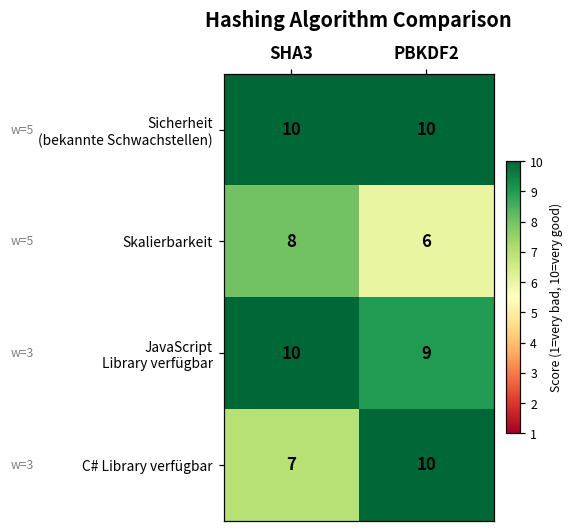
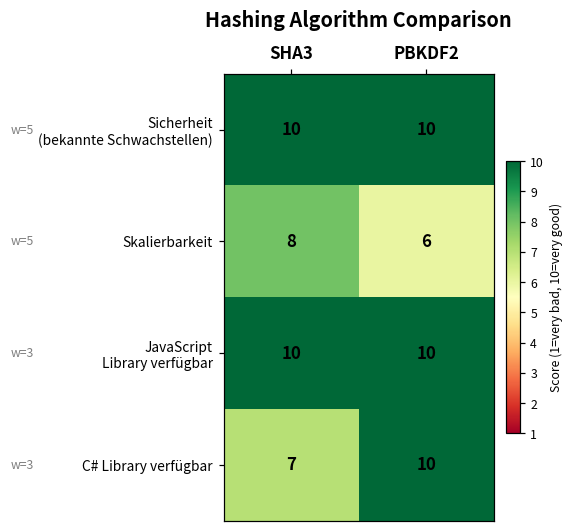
  {
    "Sicherheit (bekannte Schwachstellen)": {
      "SHA3": 10,
      "PBKDF2": 10
    },
    "Skalierbarkeit": {
      "SHA3": 8,
      "PBKDF2": 6
    },
    "JavaScript Library verfügbar": {
      "SHA3": 10,
-     "PBKDF2": 9
+     "PBKDF2": 10
    },
    "C# Library verfügbar": {
      "SHA3": 7,
      "PBKDF2": 10
    }
  }
